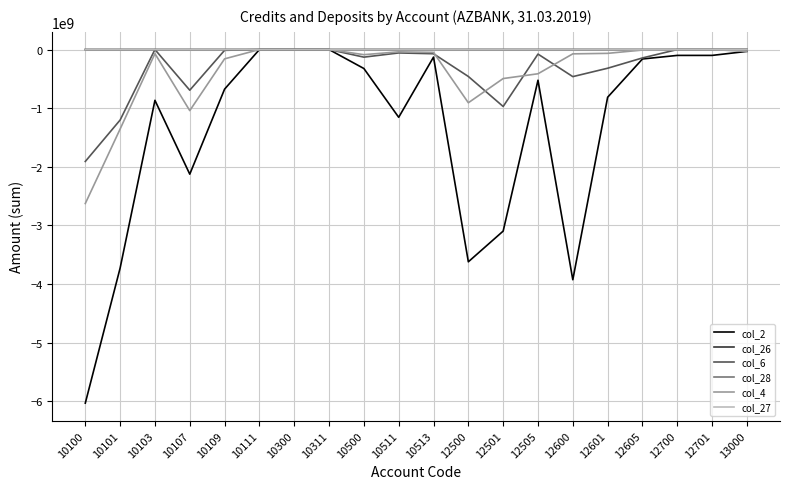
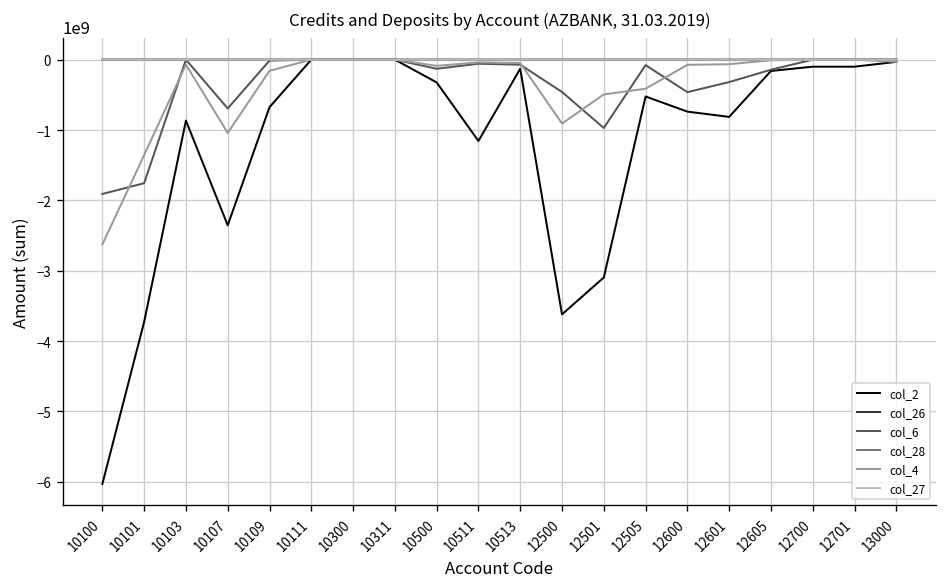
  {
    "col_2": {
      "10100": -6000000000,
      "10101": -3700000000,
      "10103": -900000000,
-     "10107": -2100000000,
+     "10107": -2400000000,
      "10109": -700000000,
      "10500": -300000000,
      "10511": -1200000000,
      "10513": -100000000,
      "12500": -3600000000,
      "12501": -3100000000,
      "12505": -500000000,
-     "12600": -3900000000,
+     "12600": -700000000,
      "12601": -800000000,
      "12700": -100000000,
      "12701": -100000000
    },
    "col_6": {
      "10100": -1900000000,
-     "10101": -1200000000,
+     "10101": -1800000000,
      "10107": -700000000,
      "12500": -500000000,
      "12501": -1000000000,
      "12505": -100000000,
      "12600": -500000000,
      "12601": -300000000
    }
  }
